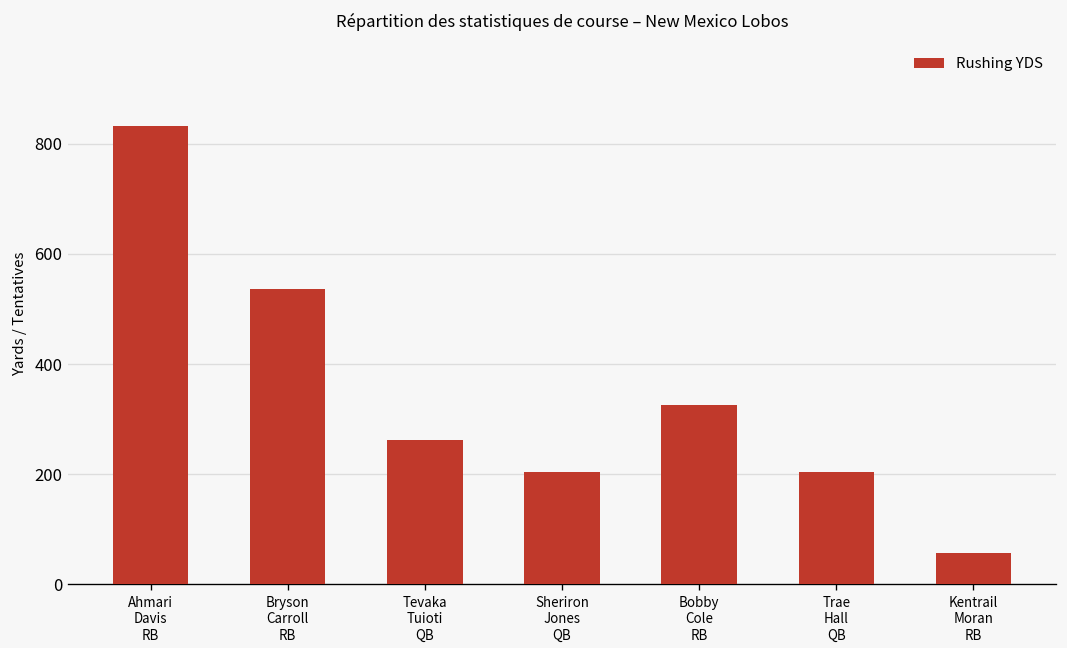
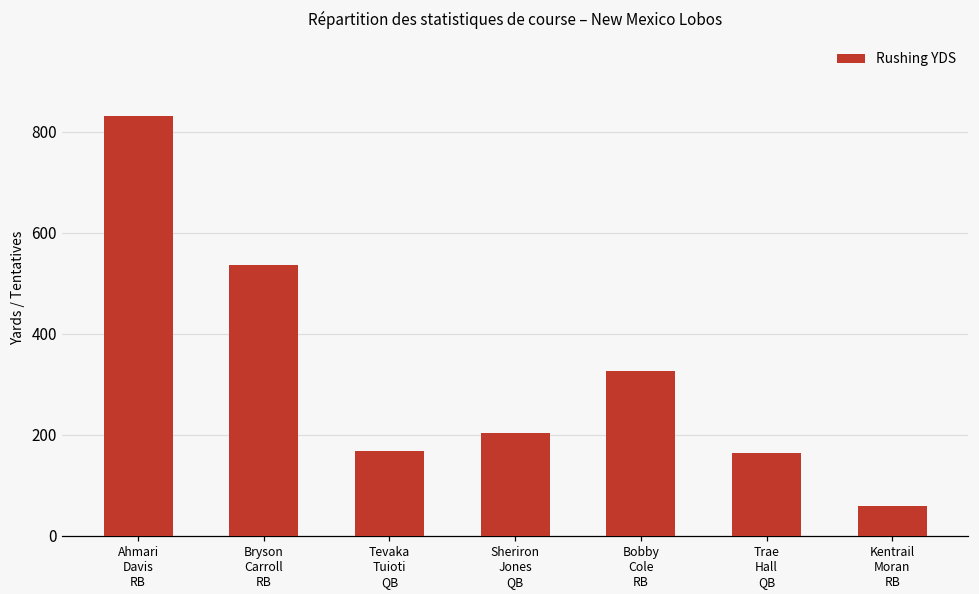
  {
    "Ahmari Davis RB": 830,
    "Bryson Carroll RB": 540,
-   "Tevaka Tuioti QB": 260,
+   "Tevaka Tuioti QB": 170,
    "Sheriron Jones QB": 200,
    "Bobby Cole RB": 330,
-   "Trae Hall QB": 210,
+   "Trae Hall QB": 160,
    "Kentrail Moran RB": 60
  }
